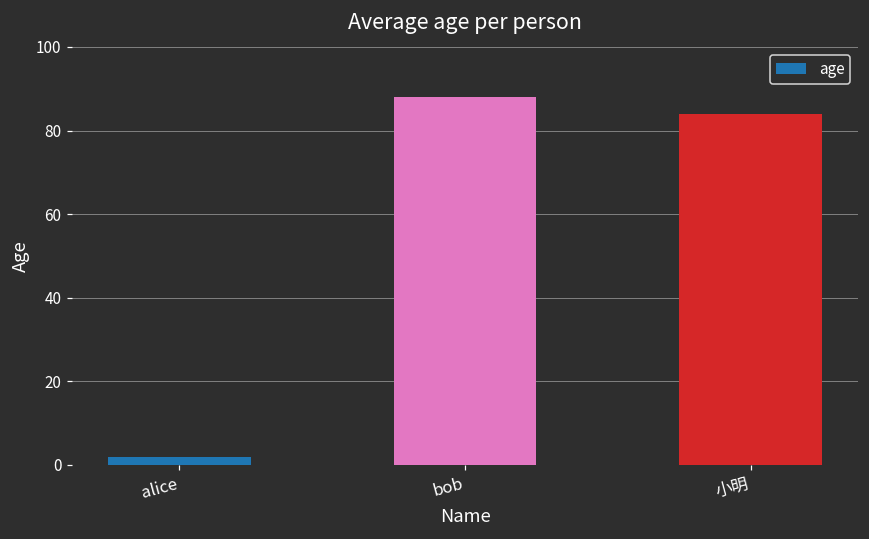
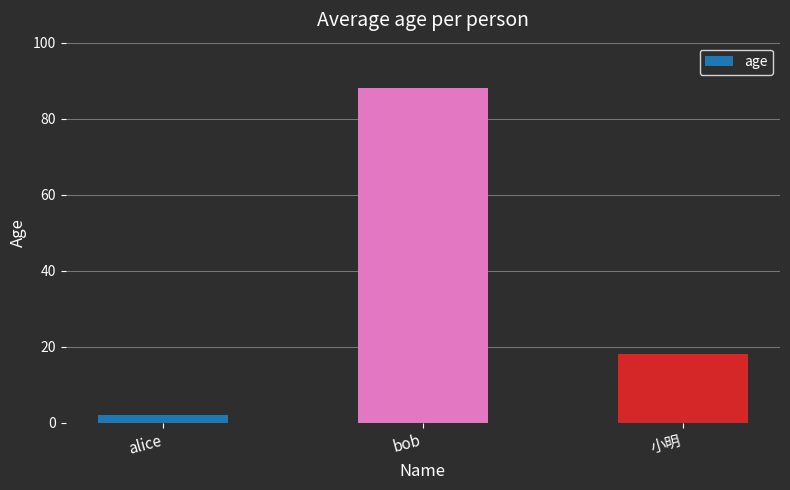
  {
    "alice": 2,
    "bob": 88,
-   "小明": 84
+   "小明": 18
  }
